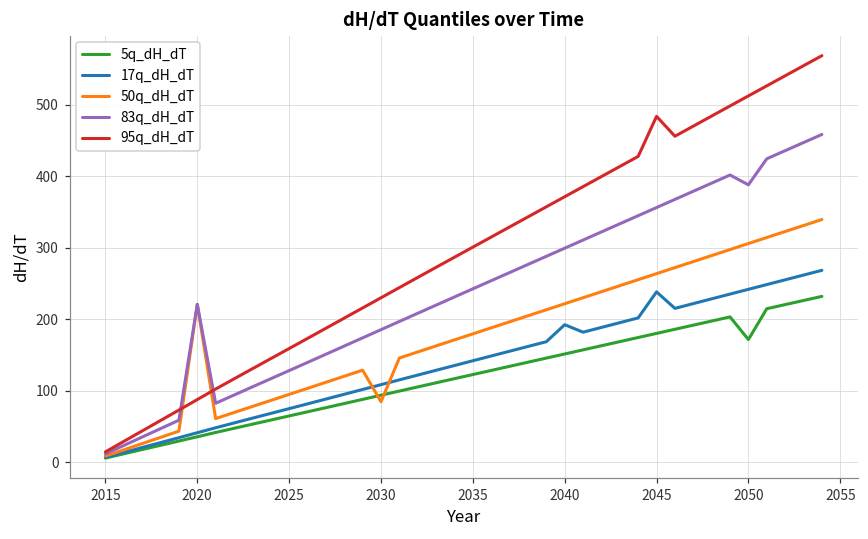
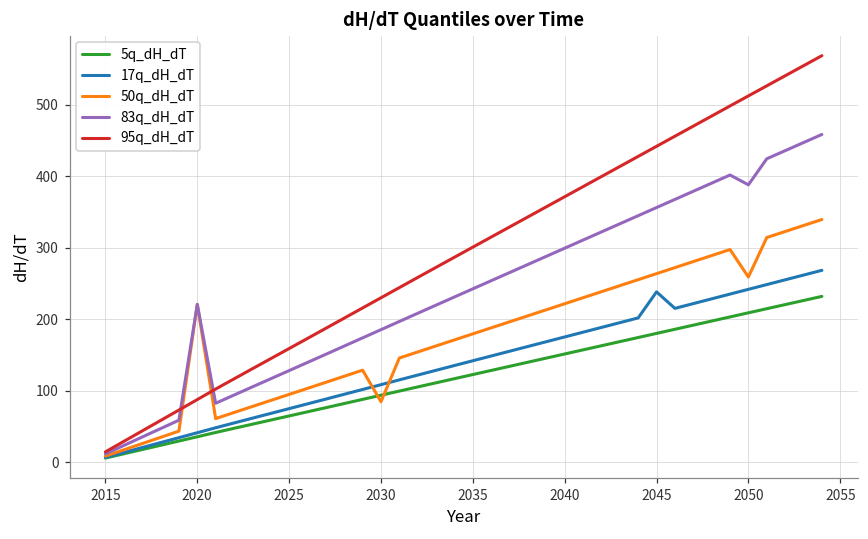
  {
    "5q_dH_dT": {
      "2020": 40,
      "2025": 60,
      "2030": 90,
      "2035": 120,
      "2040": 150,
      "2045": 180,
-     "2050": 170
+     "2050": 210
    },
    "17q_dH_dT": {
      "2020": 40,
      "2025": 80,
      "2030": 110,
      "2035": 140,
-     "2040": 190,
+     "2040": 180,
      "2045": 240,
      "2050": 240
    },
    "50q_dH_dT": {
      "2025": 90,
      "2030": 80,
      "2035": 180,
      "2040": 220,
      "2045": 260,
-     "2050": 310
+     "2050": 260
    },
    "83q_dH_dT": {
      "2025": 130,
      "2030": 190,
      "2035": 240,
      "2040": 300,
      "2045": 360,
      "2050": 390
    },
    "95q_dH_dT": {
      "2020": 90,
      "2025": 160,
      "2030": 230,
      "2035": 300,
      "2040": 370,
-     "2045": 480,
+     "2045": 440,
      "2050": 510
    }
  }
